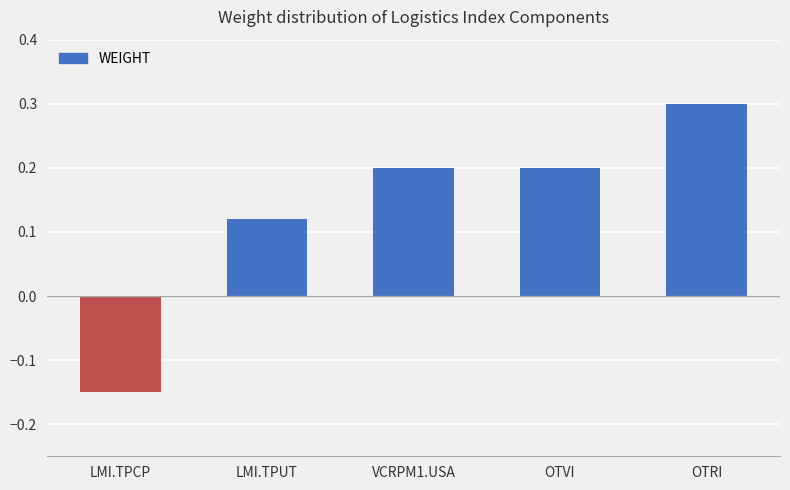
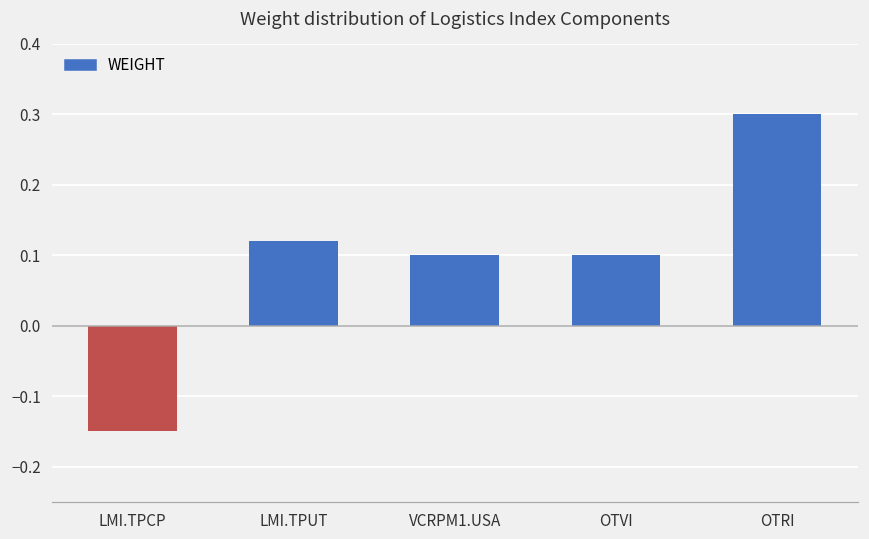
  {
    "LMI.TPCP": -0.15,
    "LMI.TPUT": 0.12,
-   "VCRPM1.USA": 0.2,
-   "OTVI": 0.2,
+   "VCRPM1.USA": 0.1,
+   "OTVI": 0.1,
    "OTRI": 0.3
  }
